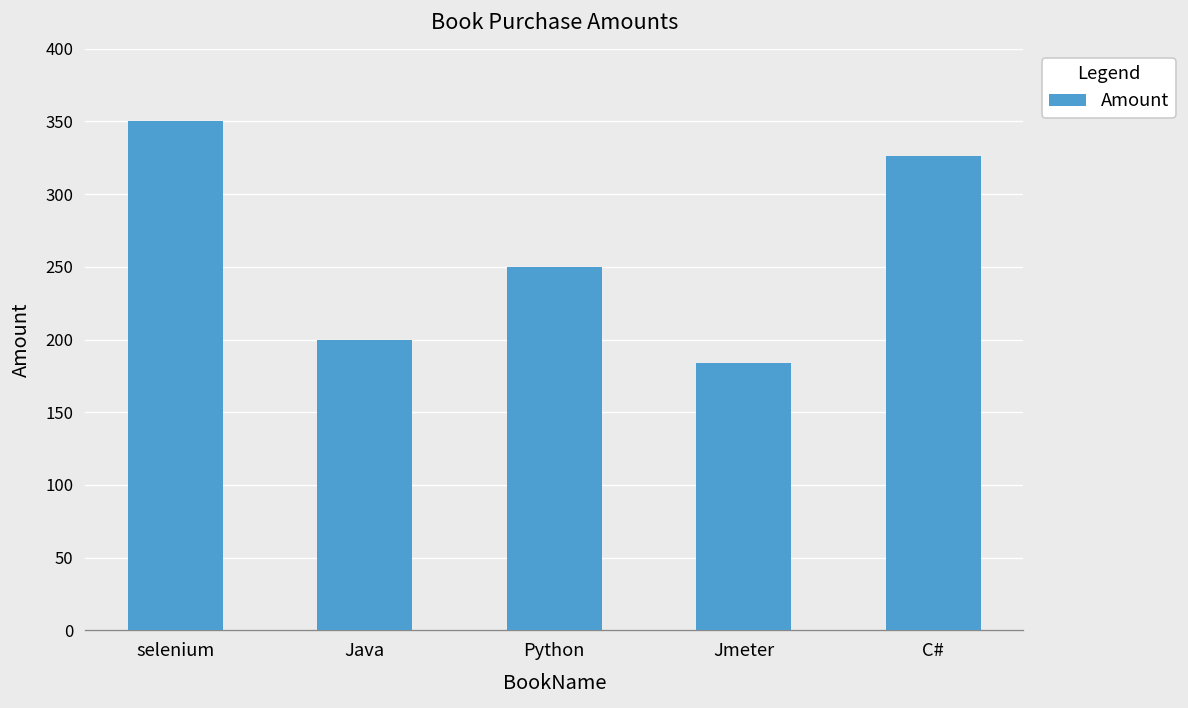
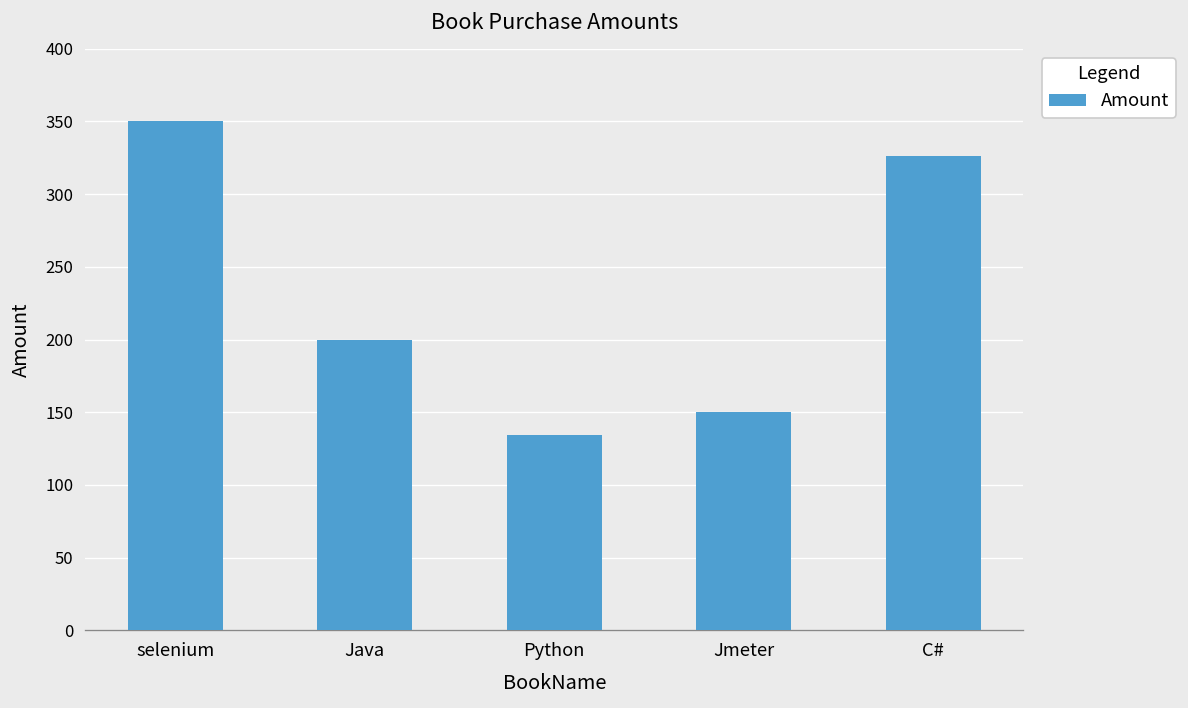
  {
    "selenium": 350,
    "Java": 200,
-   "Python": 250,
-   "Jmeter": 184,
+   "Python": 134,
+   "Jmeter": 150,
    "C#": 326
  }
